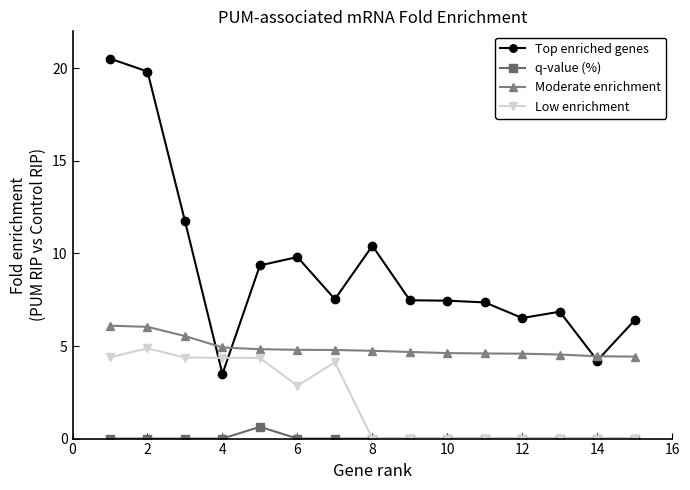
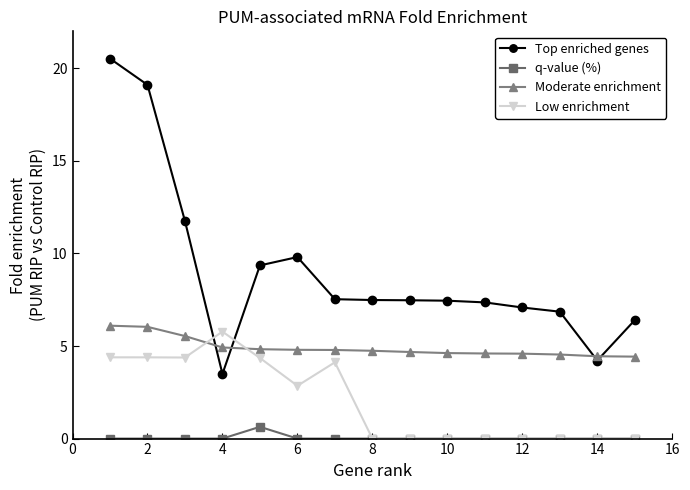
  {
    "Top enriched genes": {
-     "2": 19.8,
+     "2": 19.1,
      "4": 3.5,
      "6": 9.8,
-     "8": 10.4,
+     "8": 7.5,
      "10": 7.4,
-     "12": 6.5,
+     "12": 7.1,
      "14": 4.2
    },
    "Low enrichment": {
-     "2": 4.9,
-     "4": 4.4,
+     "2": 4.4,
+     "4": 5.8,
      "6": 2.9
    }
  }
